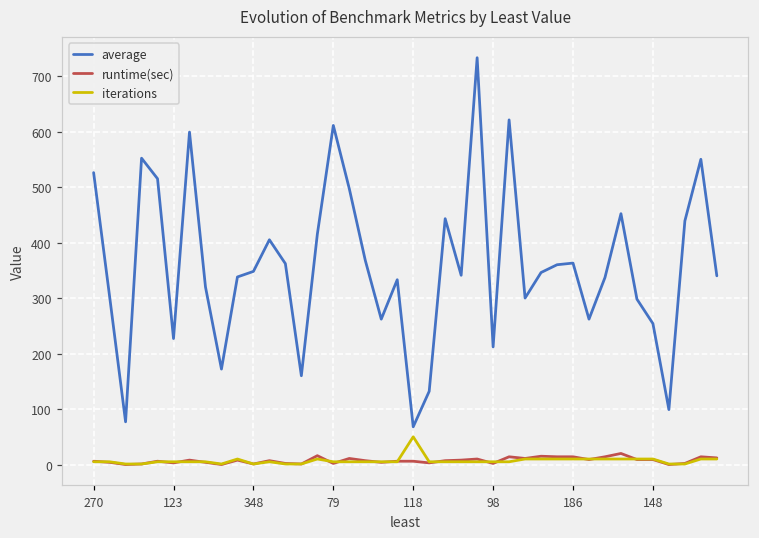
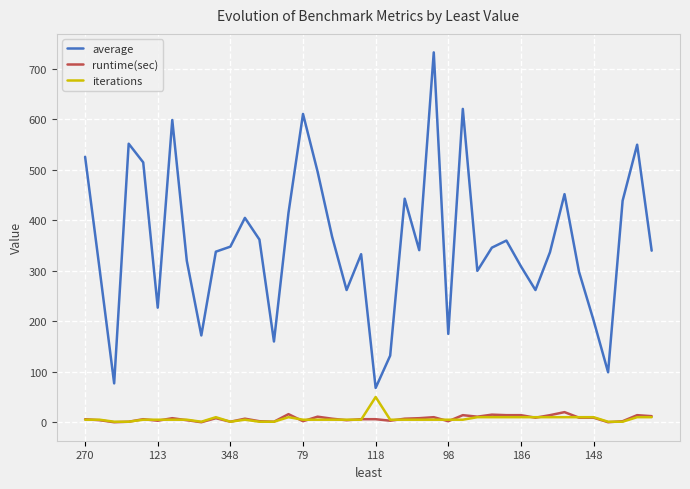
  {
    "average": {
      "270": 530,
      "123": 230,
      "348": 350,
      "79": 610,
      "118": 70,
-     "98": 210,
-     "186": 360,
-     "148": 250
+     "98": 180,
+     "186": 310,
+     "148": 200
    },
    "runtime(sec)": {
      "118": 10
    },
    "iterations": {
      "118": 50
    }
  }
